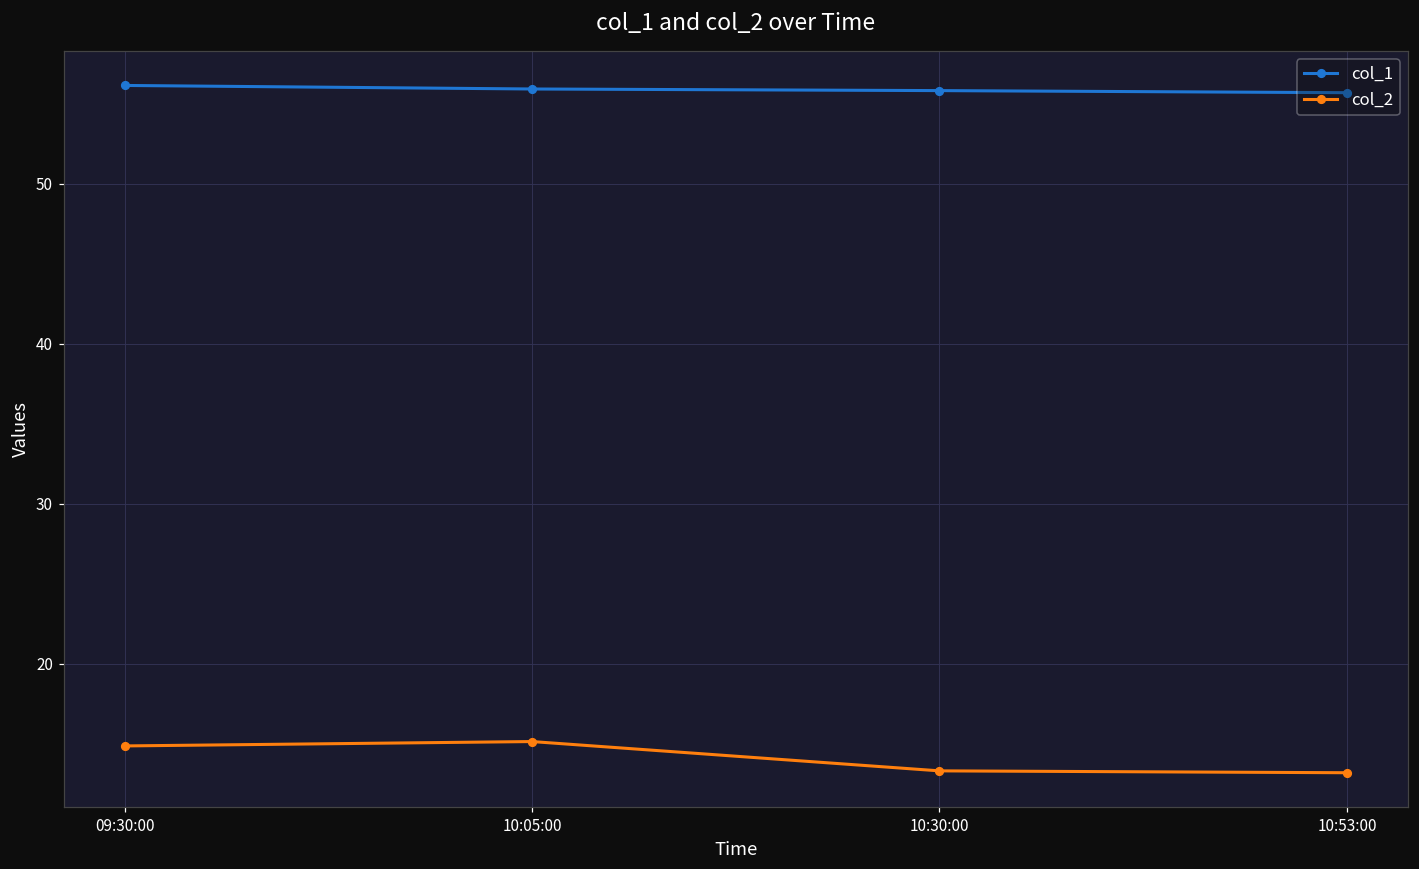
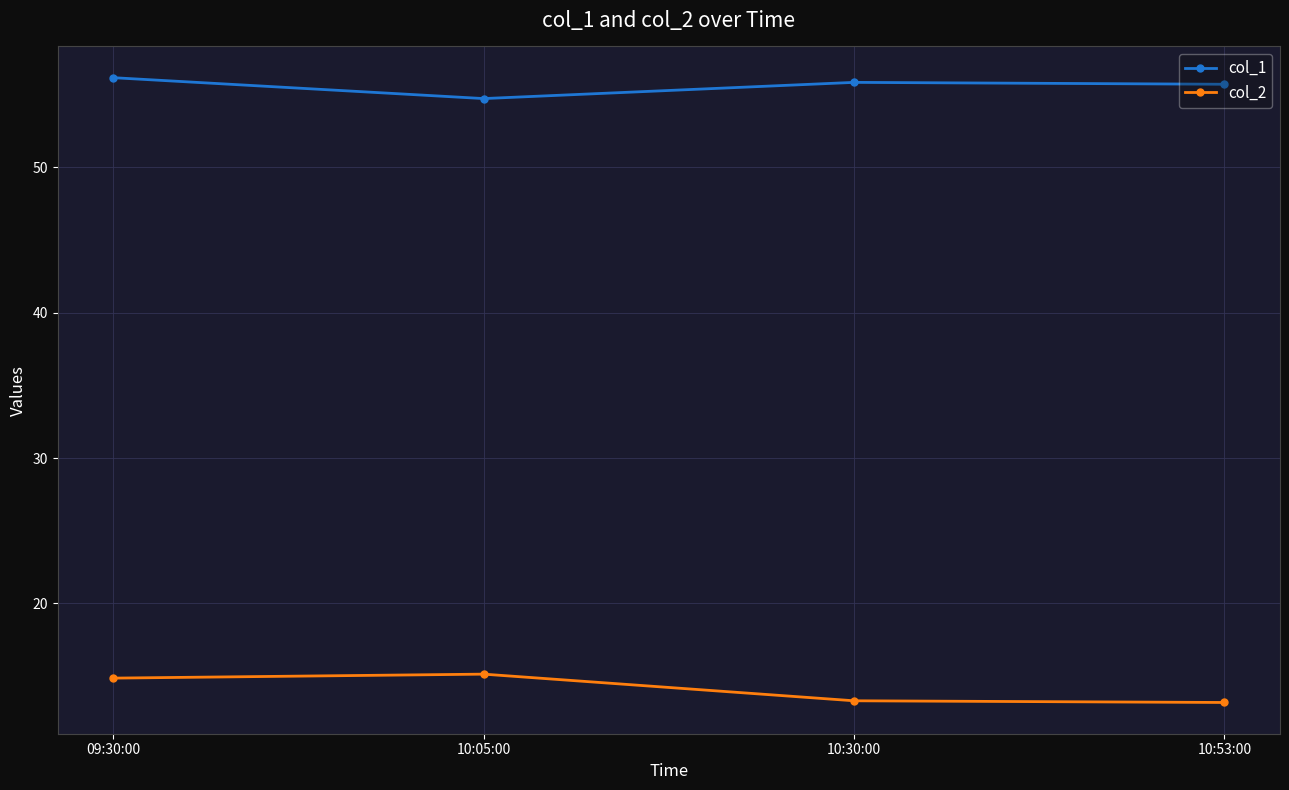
  {
    "col_1": {
      "09:30:00": 56.2,
-     "10:05:00": 55.9,
+     "10:05:00": 54.7,
      "10:30:00": 55.8
    },
    "col_2": {
      "09:30:00": 14.9,
      "10:05:00": 15.1,
      "10:30:00": 13.3,
      "10:53:00": 13.2
    }
  }
